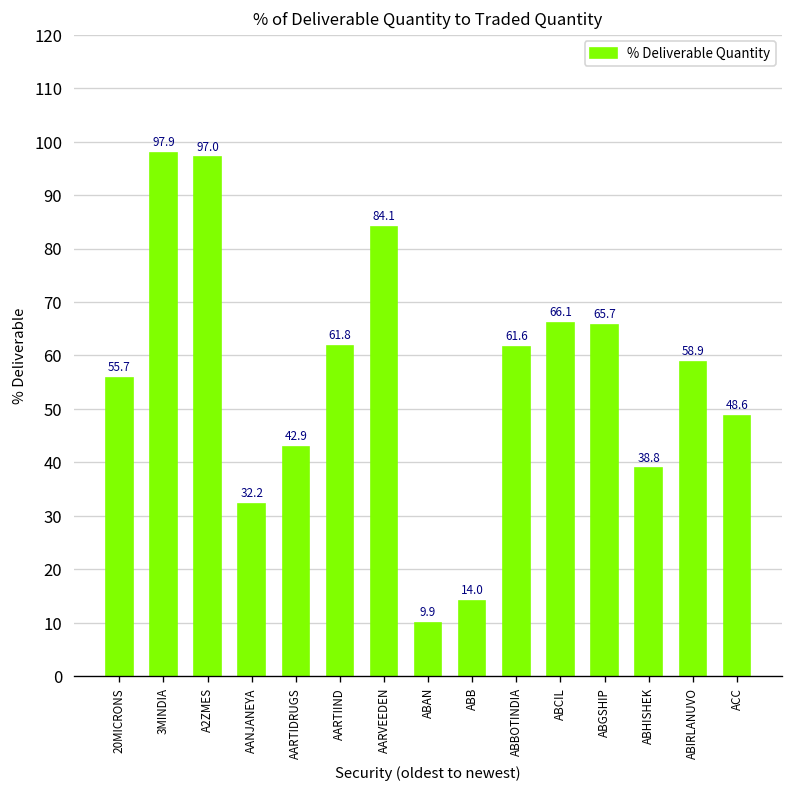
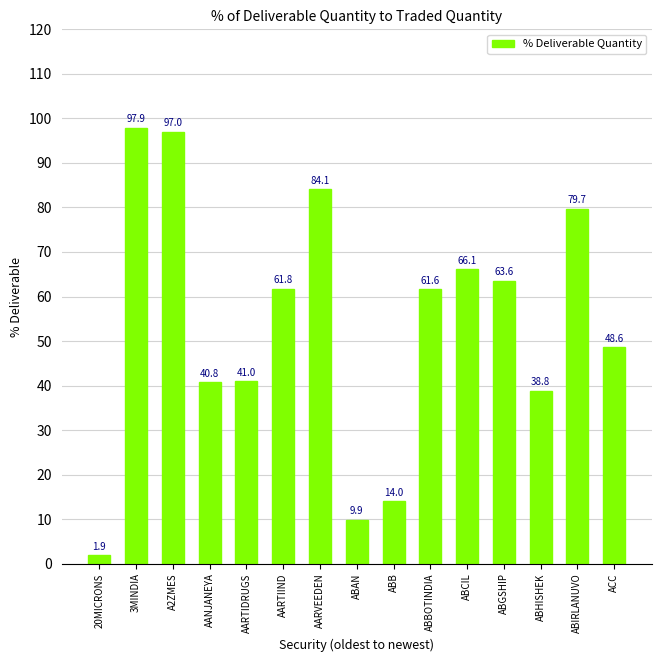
  {
-   "20MICRONS": 55.7,
+   "20MICRONS": 1.9,
    "3MINDIA": 97.9,
    "A2ZMES": 97.0,
-   "AANJANEYA": 32.2,
-   "AARTIDRUGS": 42.9,
+   "AANJANEYA": 40.8,
+   "AARTIDRUGS": 41.0,
    "AARTIIND": 61.8,
    "AARVEEDEN": 84.1,
    "ABAN": 9.9,
    "ABB": 14.0,
    "ABBOTINDIA": 61.6,
    "ABCIL": 66.1,
-   "ABGSHIP": 65.7,
+   "ABGSHIP": 63.6,
    "ABHISHEK": 38.8,
-   "ABIRLANUVO": 58.9,
+   "ABIRLANUVO": 79.7,
    "ACC": 48.6
  }
